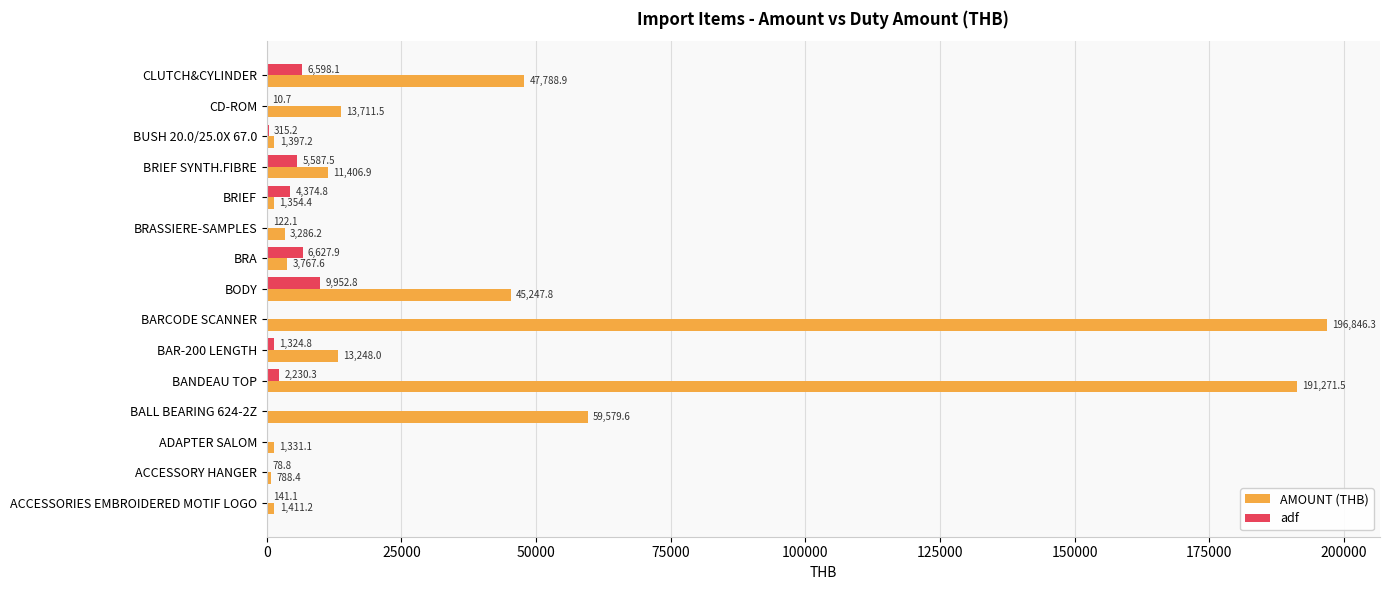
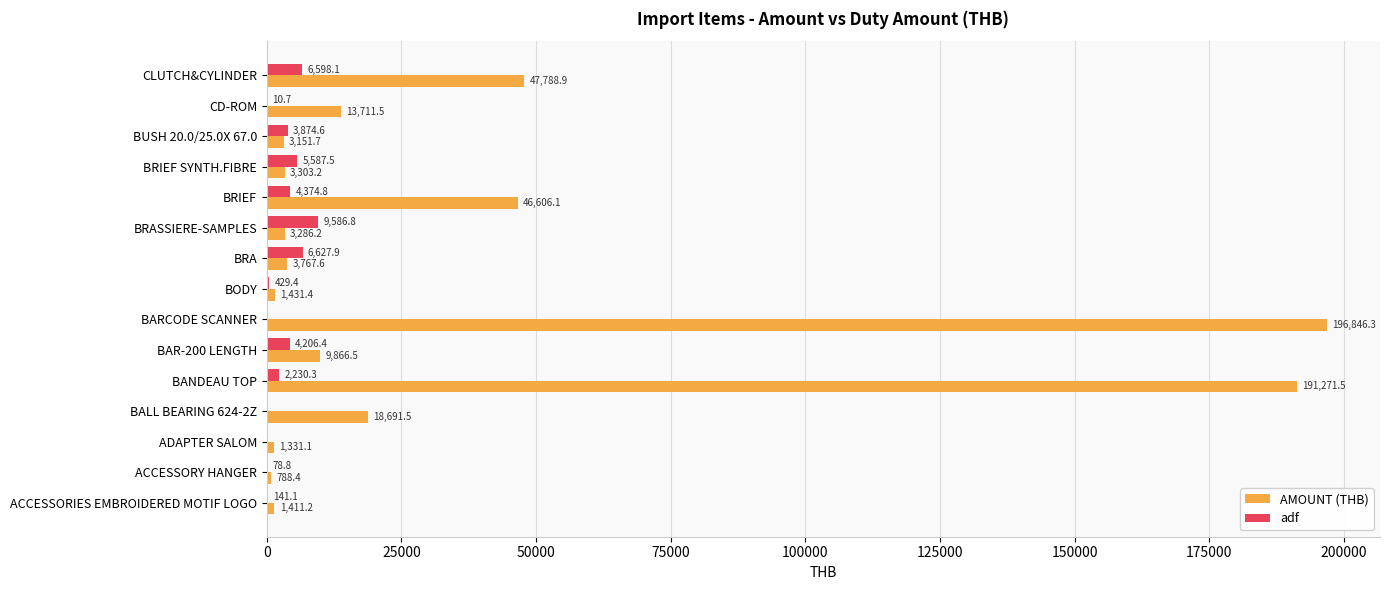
  {
    "AMOUNT (THB)": {
      "CLUTCH&CYLINDER": "47,788.9",
      "CD-ROM": "13,711.5",
-     "BUSH 20.0/25.0X 67.0": "1,397.2",
-     "BRIEF SYNTH.FIBRE": "11,406.9",
-     "BRIEF": "1,354.4",
+     "BUSH 20.0/25.0X 67.0": "3,151.7",
+     "BRIEF SYNTH.FIBRE": "3,303.2",
+     "BRIEF": "46,606.1",
      "BRASSIERE-SAMPLES": "3,286.2",
      "BRA": "3,767.6",
-     "BODY": "45,247.8",
+     "BODY": "1,431.4",
      "BARCODE SCANNER": "196,846.3",
-     "BAR-200 LENGTH": "13,248.0",
+     "BAR-200 LENGTH": "9,866.5",
      "BANDEAU TOP": "191,271.5",
-     "BALL BEARING 624-2Z": "59,579.6",
+     "BALL BEARING 624-2Z": "18,691.5",
      "ADAPTER SALOM": "1,331.1",
      "ACCESSORY HANGER": "788.4",
      "ACCESSORIES EMBROIDERED MOTIF LOGO": "1,411.2"
    },
    "adf": {
      "CLUTCH&CYLINDER": "6,598.1",
      "CD-ROM": "10.7",
-     "BUSH 20.0/25.0X 67.0": "315.2",
+     "BUSH 20.0/25.0X 67.0": "3,874.6",
      "BRIEF SYNTH.FIBRE": "5,587.5",
      "BRIEF": "4,374.8",
-     "BRASSIERE-SAMPLES": "122.1",
+     "BRASSIERE-SAMPLES": "9,586.8",
      "BRA": "6,627.9",
-     "BODY": "9,952.8",
-     "BAR-200 LENGTH": "1,324.8",
+     "BODY": "429.4",
+     "BAR-200 LENGTH": "4,206.4",
      "BANDEAU TOP": "2,230.3",
      "ACCESSORY HANGER": "78.8",
      "ACCESSORIES EMBROIDERED MOTIF LOGO": "141.1"
    }
  }
